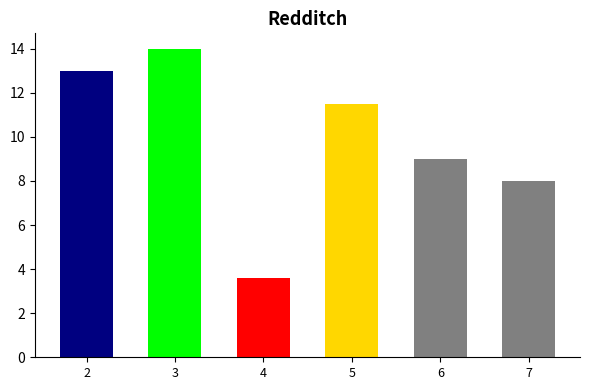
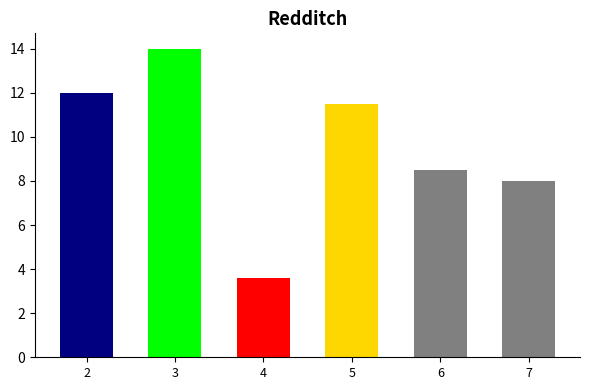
  {
-   "2": 13,
+   "2": 12,
    "3": 14.0,
    "4": 3.6,
    "5": 11.5,
-   "6": 9.0,
+   "6": 8.5,
    "7": 8.0
  }
